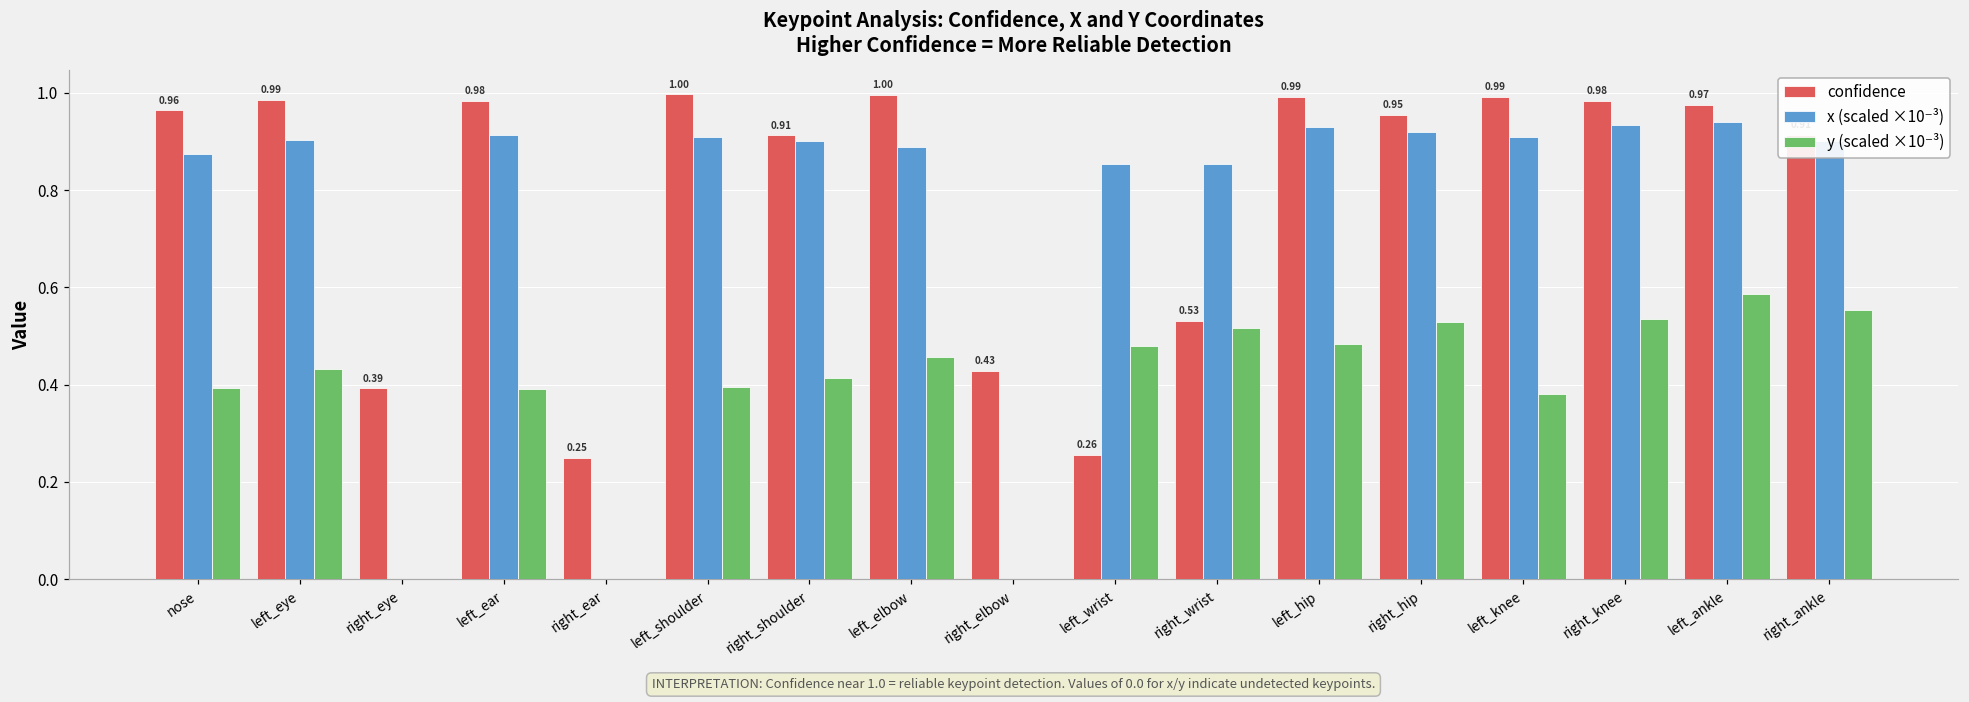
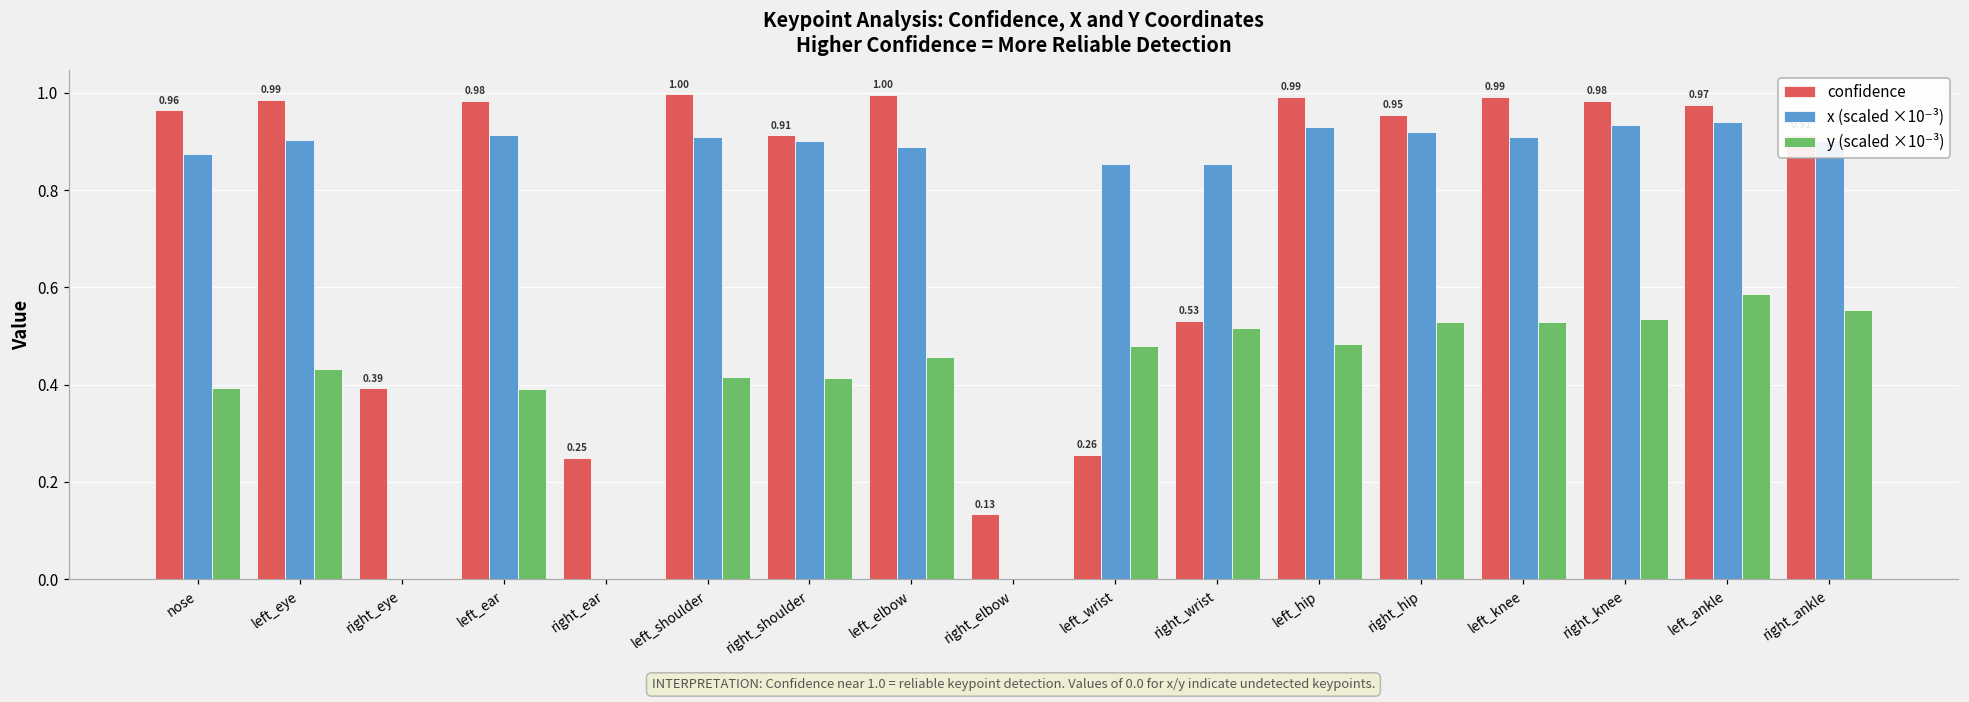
  {
    "confidence": {
      "nose": 0.96,
      "left_eye": 0.99,
      "right_eye": 0.39,
      "left_ear": 0.98,
      "right_ear": 0.25,
      "left_shoulder": 1.00,
      "right_shoulder": 0.91,
      "left_elbow": 1.00,
-     "right_elbow": 0.43,
+     "right_elbow": 0.13,
      "left_wrist": 0.26,
      "right_wrist": 0.53,
      "left_hip": 0.99,
      "right_hip": 0.95,
      "left_knee": 0.99,
      "right_knee": 0.98,
      "left_ankle": 0.97
    },
    "x (scaled ×10⁻³)": {
      "nose": 0.87,
      "left_eye": 0.90,
      "right_eye": 0.00,
      "left_ear": 0.91,
      "right_ear": 0.00,
      "left_shoulder": 0.91,
      "right_shoulder": 0.90,
      "left_elbow": 0.89,
      "right_elbow": 0.00,
      "left_wrist": 0.85,
      "right_wrist": 0.85,
      "left_hip": 0.93,
      "right_hip": 0.92,
      "left_knee": 0.91,
      "right_knee": 0.93,
      "left_ankle": 0.94
    },
    "y (scaled ×10⁻³)": {
      "nose": 0.39,
      "left_eye": 0.43,
      "right_eye": 0.00,
      "left_ear": 0.39,
      "right_ear": 0.00,
-     "left_shoulder": 0.39,
+     "left_shoulder": 0.42,
      "right_shoulder": 0.41,
      "left_elbow": 0.46,
      "right_elbow": 0.00,
      "left_wrist": 0.48,
      "right_wrist": 0.52,
      "left_hip": 0.48,
      "right_hip": 0.53,
-     "left_knee": 0.38,
+     "left_knee": 0.53,
      "right_knee": 0.54,
      "left_ankle": 0.59,
      "right_ankle": 0.55
    }
  }
